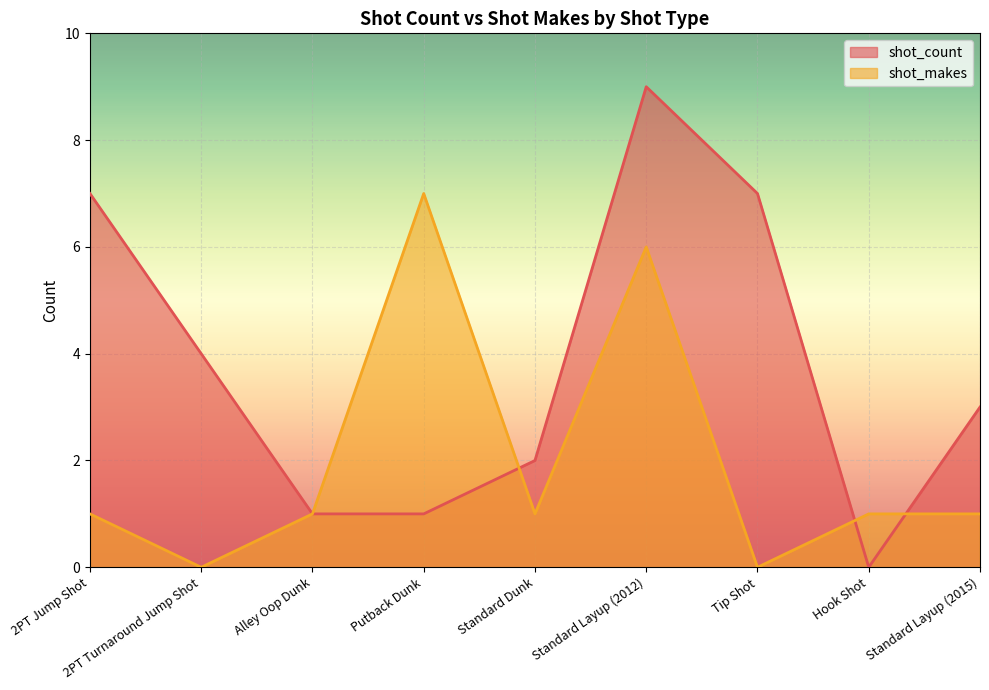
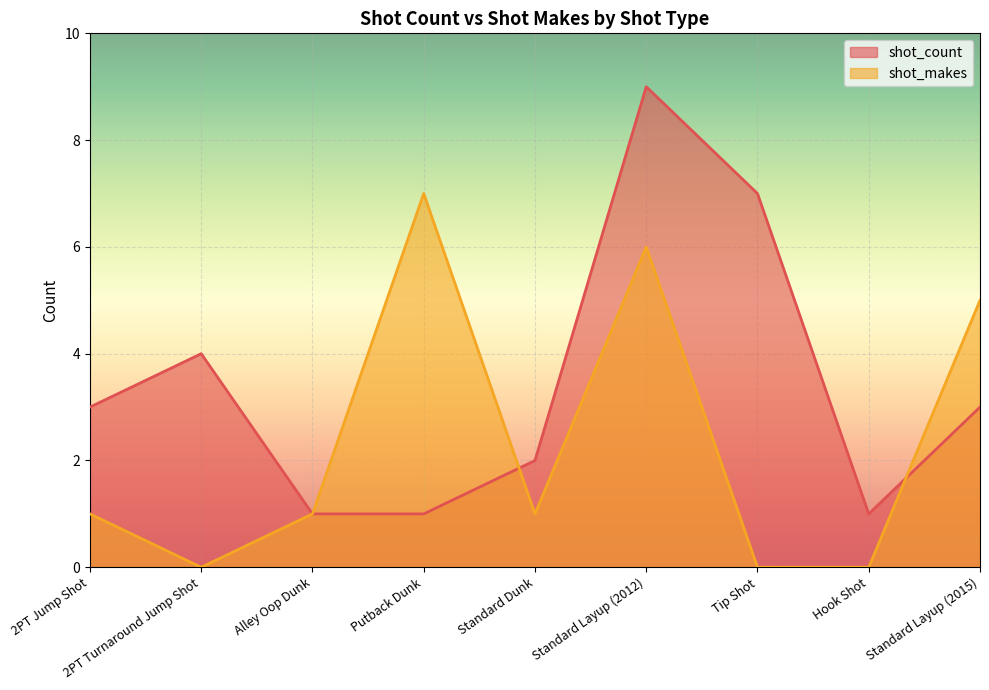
  {
    "shot_count": {
-     "2PT Jump Shot": 7,
+     "2PT Jump Shot": 3,
      "2PT Turnaround Jump Shot": 4,
      "Putback Dunk": 1,
      "Standard Dunk": 2,
      "Standard Layup (2012)": 9,
      "Tip Shot": 7,
-     "Hook Shot": 0,
+     "Hook Shot": 1,
      "Standard Layup (2015)": 3
    },
    "shot_makes": {
      "2PT Jump Shot": 1,
      "2PT Turnaround Jump Shot": 0,
      "Putback Dunk": 7,
      "Standard Dunk": 1,
      "Standard Layup (2012)": 6,
      "Tip Shot": 0,
-     "Hook Shot": 1,
-     "Standard Layup (2015)": 1
+     "Hook Shot": 0,
+     "Standard Layup (2015)": 5
    }
  }
